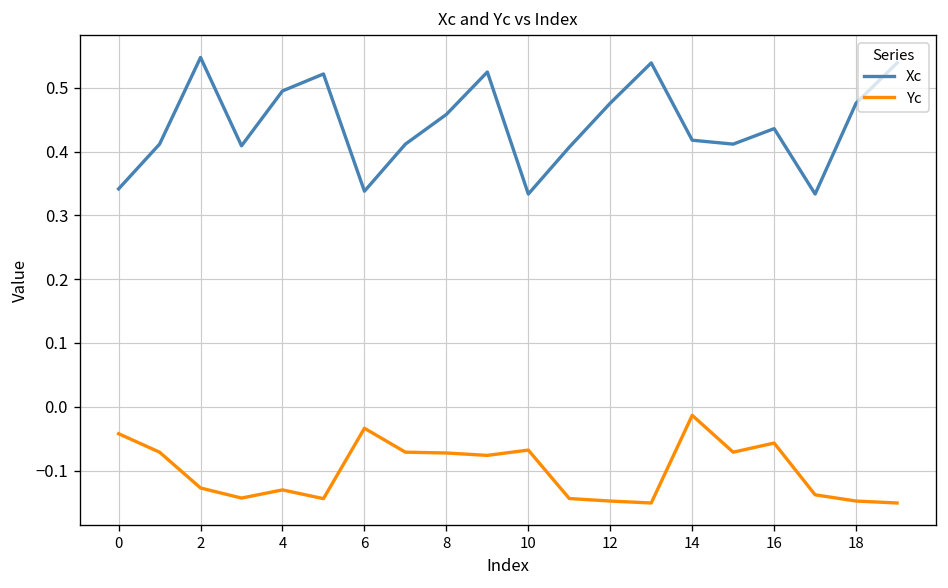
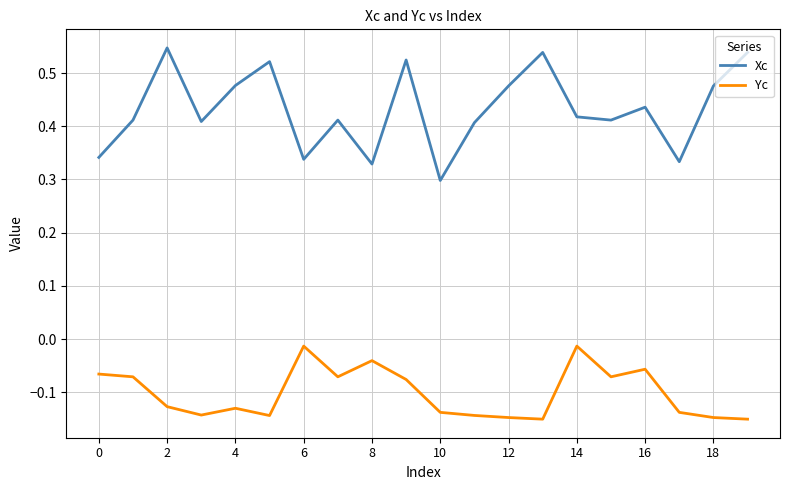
  {
    "Xc": {
      "0": 0.34,
      "2": 0.55,
-     "4": 0.49,
+     "4": 0.48,
      "6": 0.34,
-     "8": 0.46,
-     "10": 0.33,
+     "8": 0.33,
+     "10": 0.30,
      "12": 0.48,
      "14": 0.42,
      "16": 0.44,
      "18": 0.48
    },
    "Yc": {
-     "0": -0.04,
+     "0": -0.07,
      "2": -0.13,
      "4": -0.13,
-     "6": -0.03,
-     "8": -0.07,
-     "10": -0.07,
+     "6": -0.01,
+     "8": -0.04,
+     "10": -0.14,
      "12": -0.15,
      "14": -0.01,
      "16": -0.06,
      "18": -0.15
    }
  }
